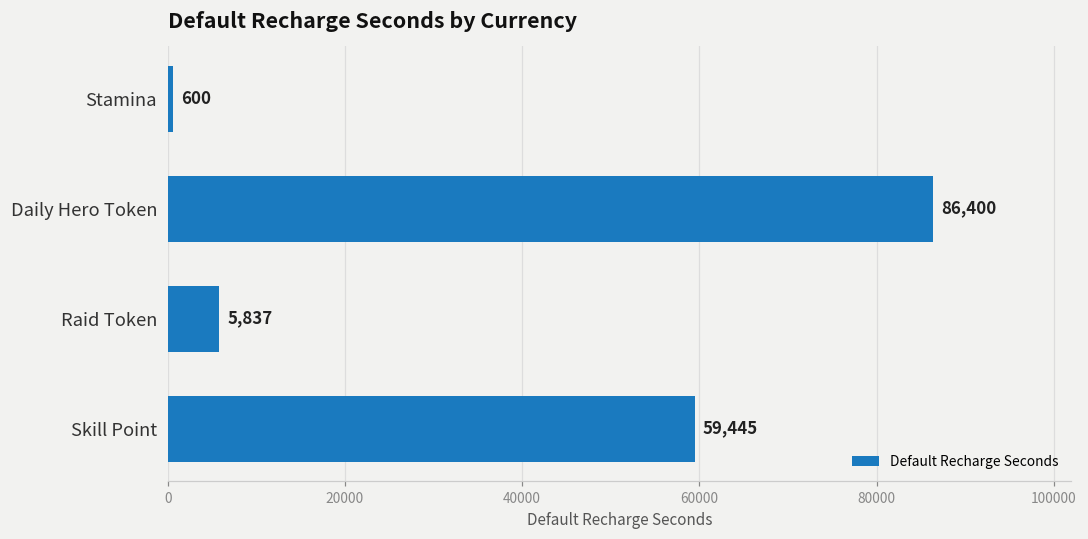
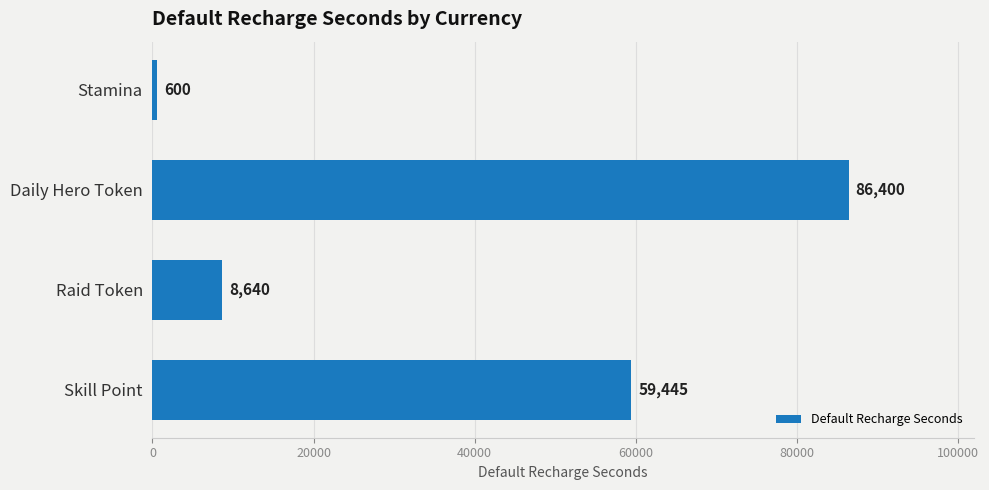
  {
    "Stamina": "600",
    "Daily Hero Token": "86,400",
-   "Raid Token": "5,837",
+   "Raid Token": "8,640",
    "Skill Point": "59,445"
  }
